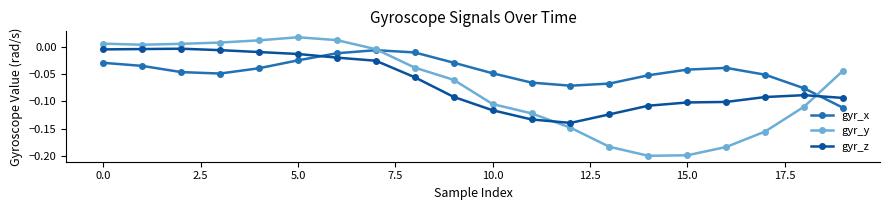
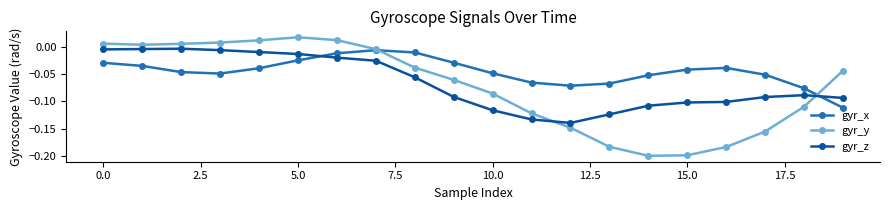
  {
    "gyr_y": {
      "0.0": 0.01,
      "5.0": 0.02,
-     "10.0": -0.10,
+     "10.0": -0.09,
      "15.0": -0.20
    }
  }
